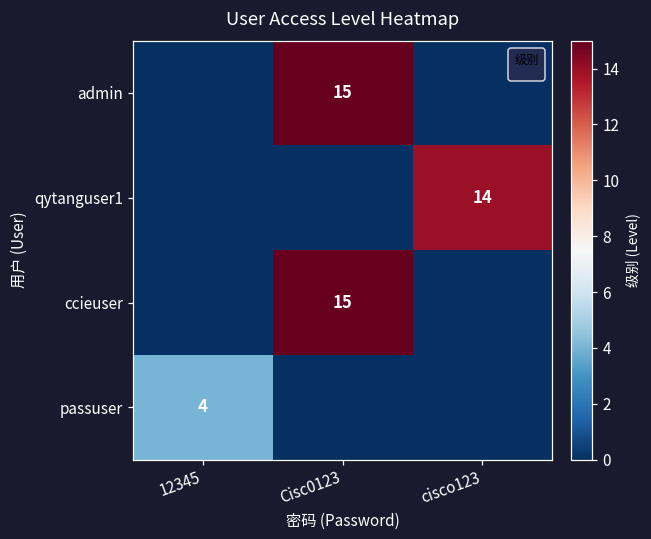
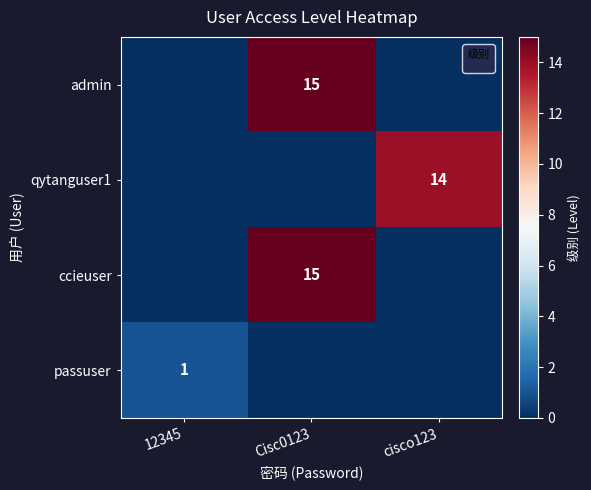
  {
    "admin": {
      "Cisc0123": 15
    },
    "qytanguser1": {
      "cisco123": 14
    },
    "ccieuser": {
      "Cisc0123": 15
    },
    "passuser": {
-     "12345": 4
+     "12345": 1
    }
  }
